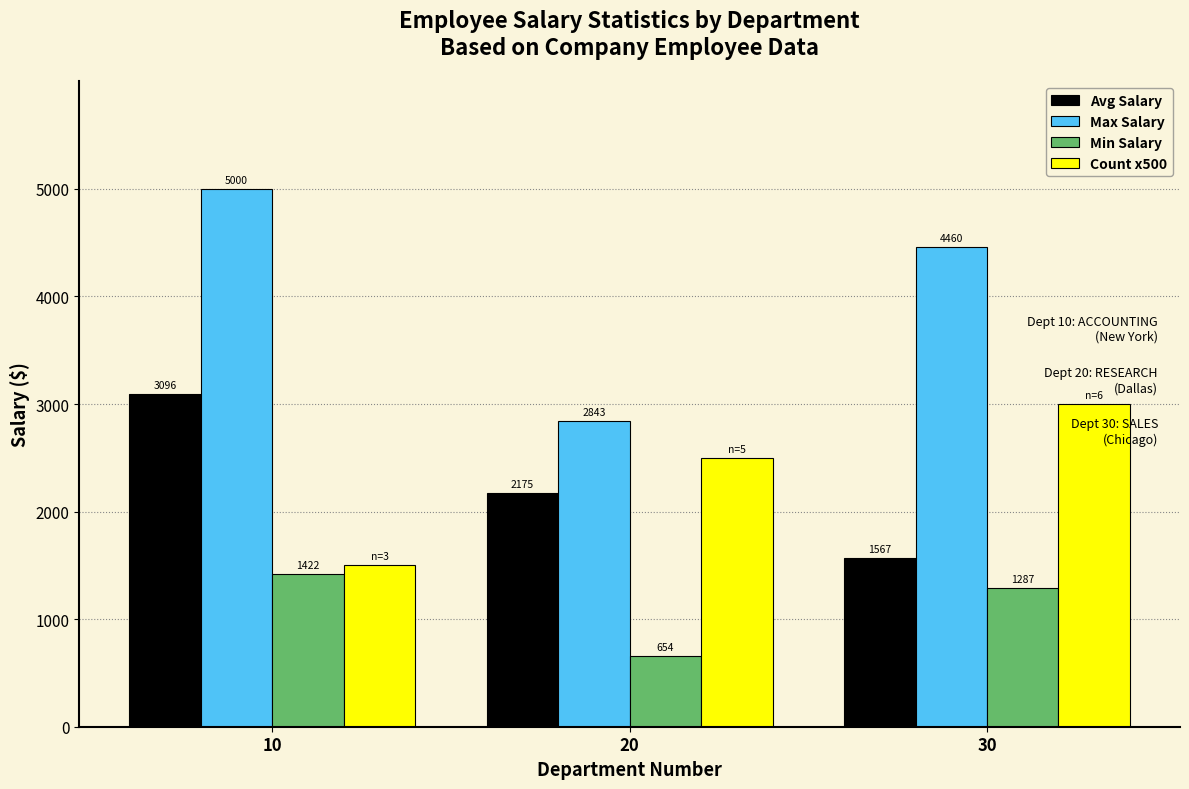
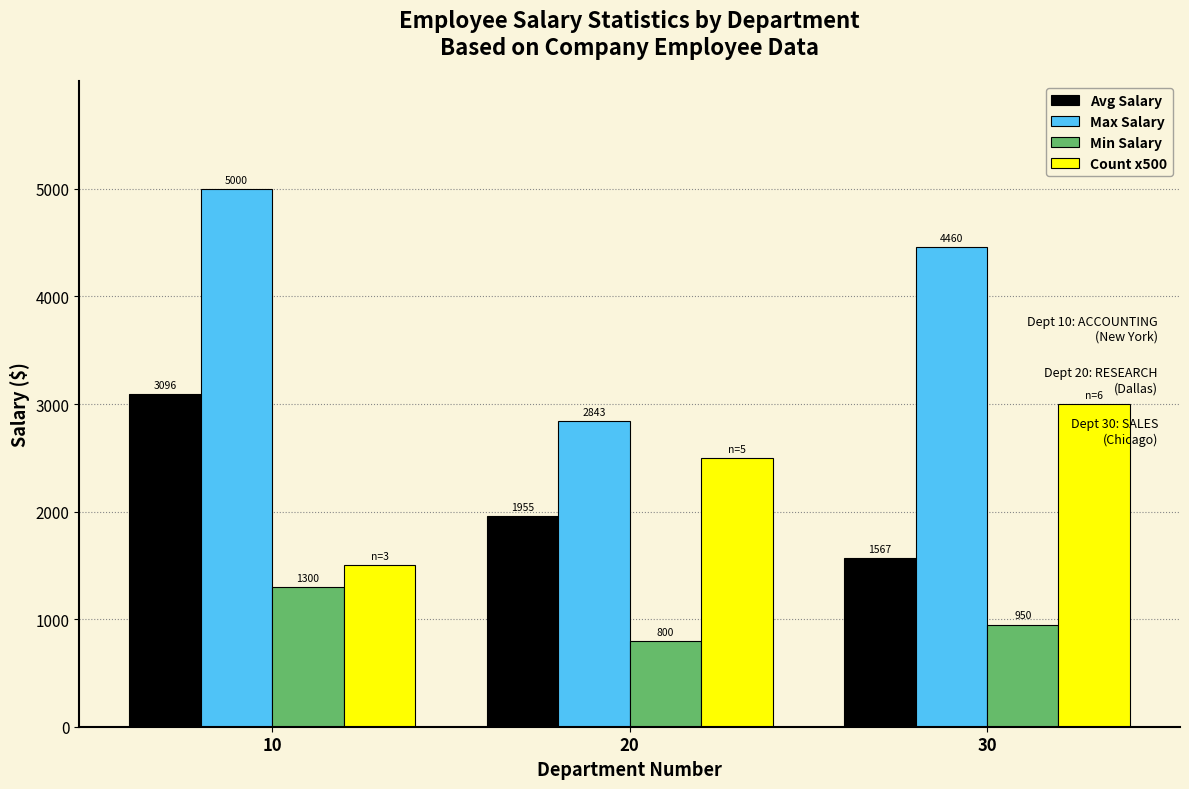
  {
    "Avg Salary": {
      "10": 3096,
-     "20": 2175,
+     "20": 1955,
      "30": 1567
    },
    "Max Salary": {
      "10": 5000,
      "20": 2843,
      "30": 4460
    },
    "Min Salary": {
-     "10": 1422,
-     "20": 654,
-     "30": 1287
+     "10": 1300,
+     "20": 800,
+     "30": 950
    }
  }
